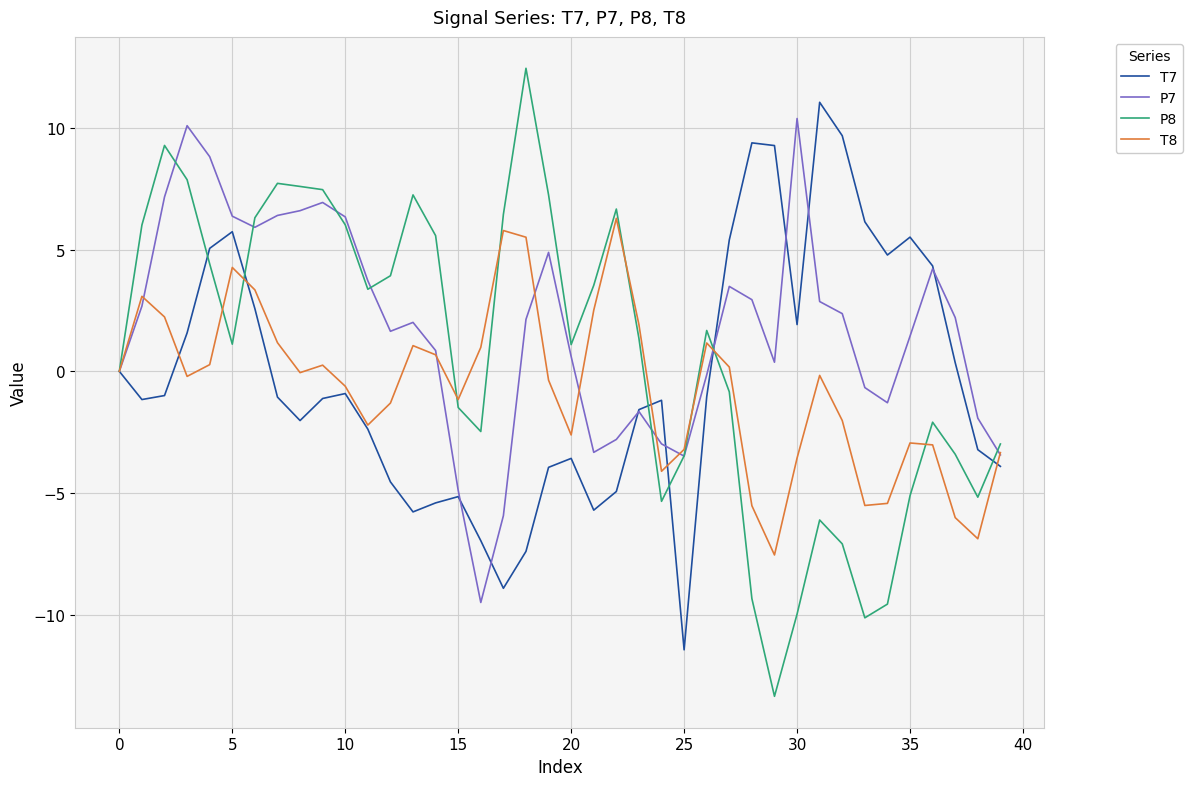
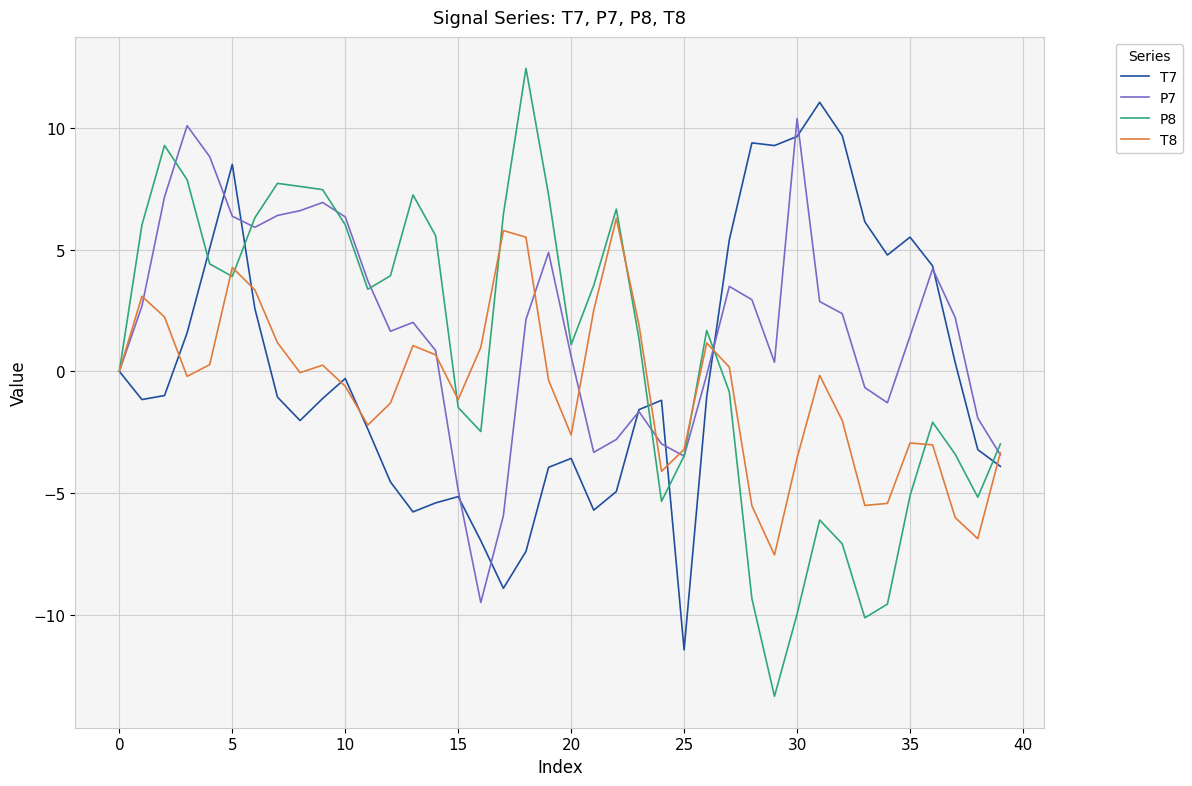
  {
    "T7": {
-     "5": 5.7,
-     "10": -0.9,
+     "5": 8.5,
+     "10": -0.3,
      "15": -5.1,
      "20": -3.6,
      "25": -11.4,
-     "30": 1.9,
+     "30": 9.7,
      "35": 5.5
    },
    "P7": {
      "5": 6.4,
      "10": 6.4,
      "15": -4.9,
      "20": 0.6,
      "30": 10.4,
      "35": 1.4
    },
    "P8": {
-     "5": 1.1,
+     "5": 3.9,
      "10": 6.0,
      "15": -1.5,
      "20": 1.1,
      "30": -10.0,
      "35": -5.1
    },
    "T8": {
      "5": 4.3,
      "10": -0.6,
      "15": -1.2,
      "20": -2.6,
      "25": -3.2,
      "30": -3.6,
      "35": -2.9
    }
  }
